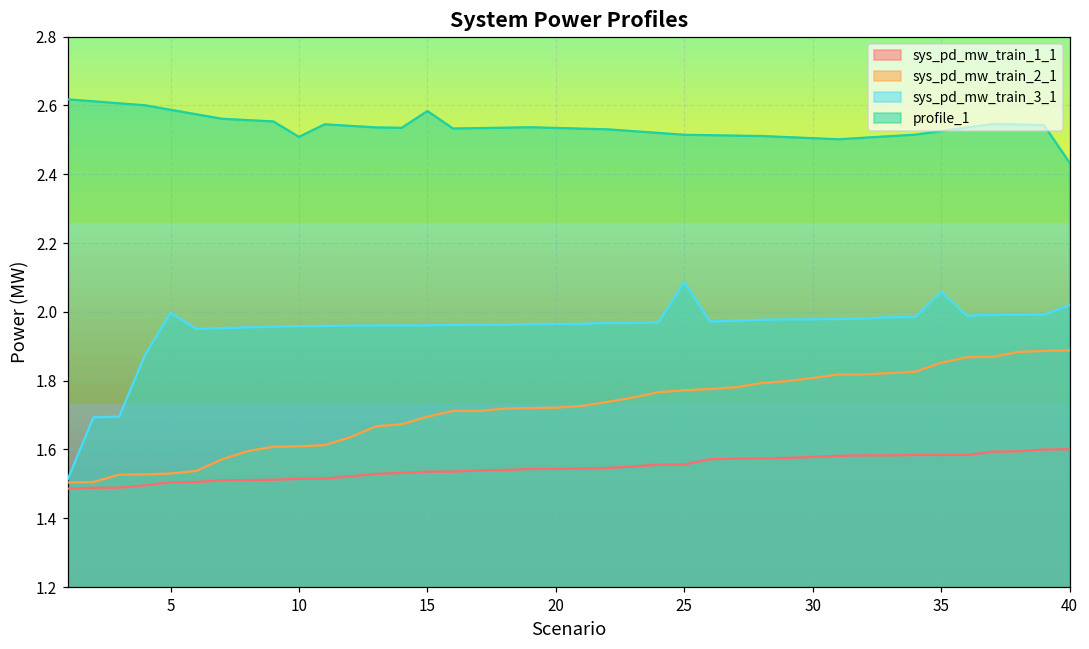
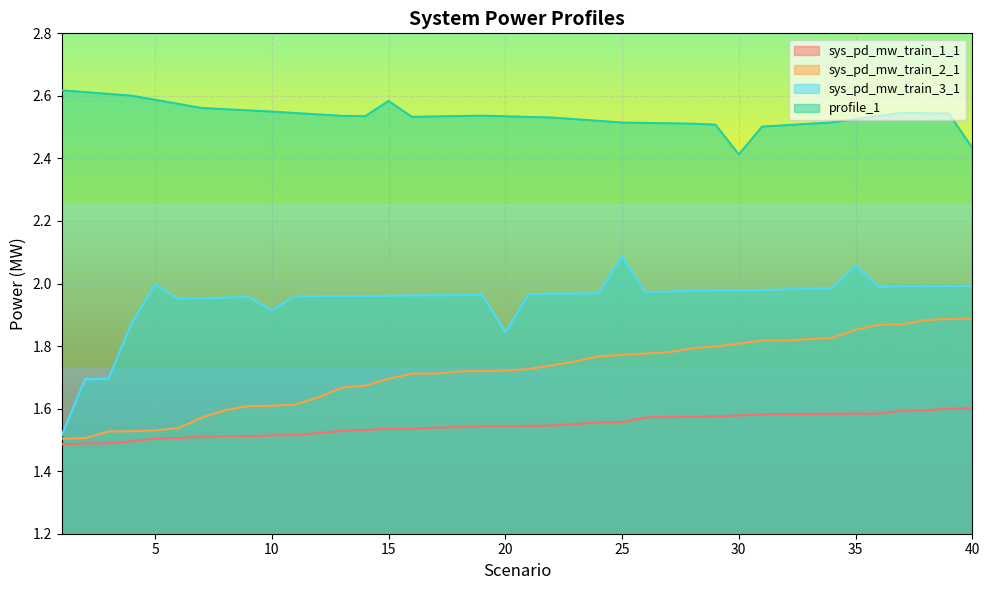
  {
    "sys_pd_mw_train_3_1": {
      "5": 2.00,
-     "10": 1.96,
+     "10": 1.91,
      "15": 1.96,
-     "20": 1.96,
+     "20": 1.85,
      "25": 2.09,
      "30": 1.98,
      "35": 2.06,
-     "40": 2.02
+     "40": 1.99
    },
    "profile_1": {
      "5": 2.59,
-     "10": 2.51,
+     "10": 2.55,
      "15": 2.58,
      "20": 2.53,
      "25": 2.51,
-     "30": 2.50,
+     "30": 2.41,
      "40": 2.43
    }
  }
